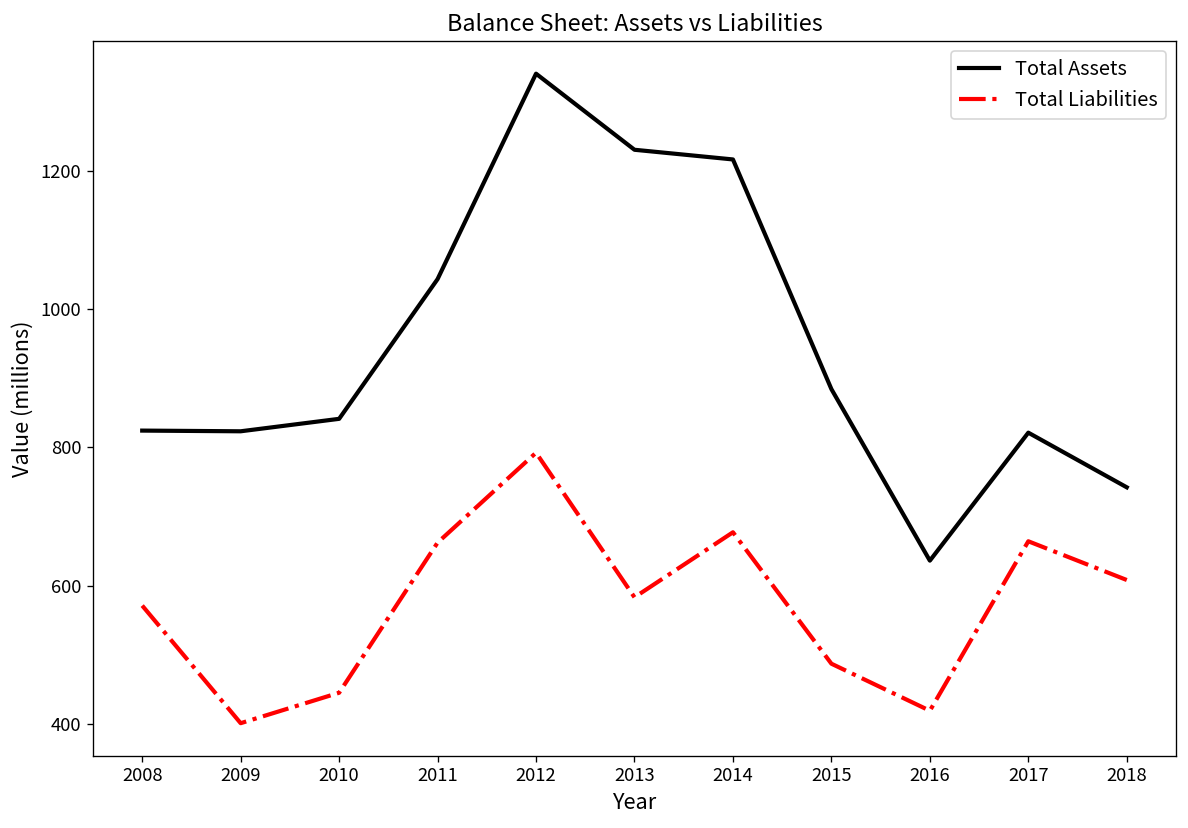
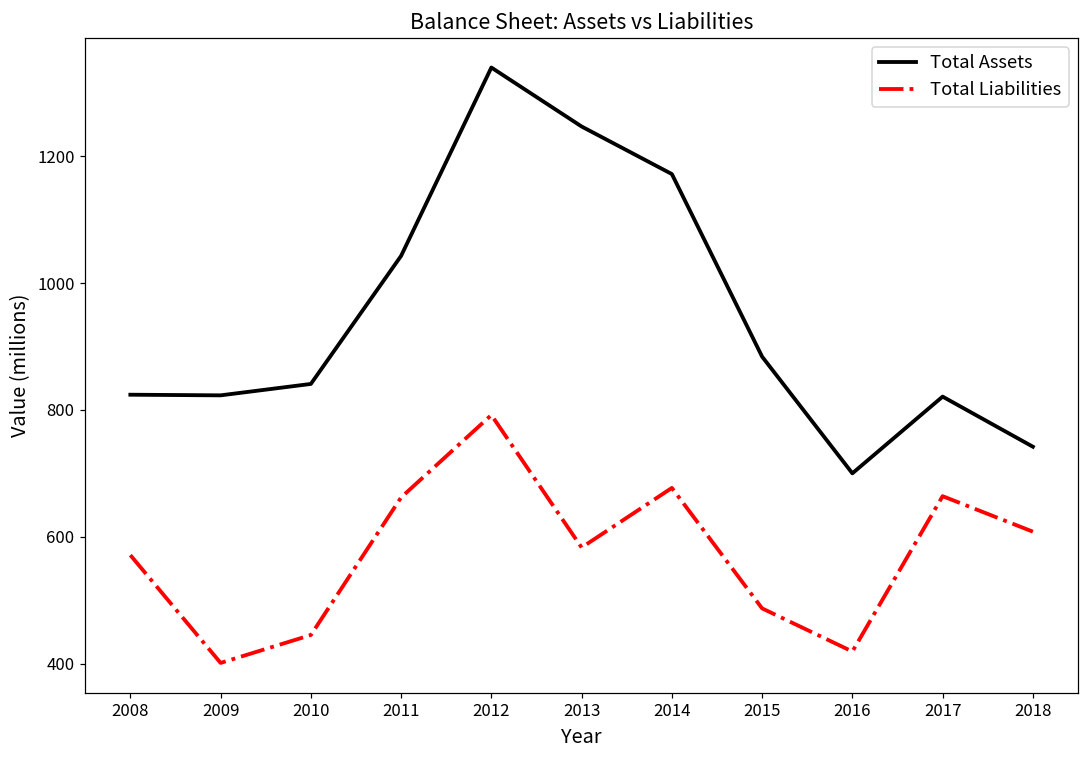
  {
    "Total Assets": {
      "2008": 820,
      "2009": 820,
      "2010": 840,
      "2011": 1040,
      "2012": 1340,
-     "2013": 1230,
-     "2014": 1220,
+     "2013": 1250,
+     "2014": 1170,
      "2015": 880,
-     "2016": 640,
+     "2016": 700,
      "2017": 820,
      "2018": 740
    },
    "Total Liabilities": {
      "2008": 570,
      "2009": 400,
      "2010": 450,
      "2011": 660,
      "2012": 790,
      "2013": 580,
      "2014": 680,
      "2015": 490,
      "2016": 420,
      "2017": 660,
      "2018": 610
    }
  }
